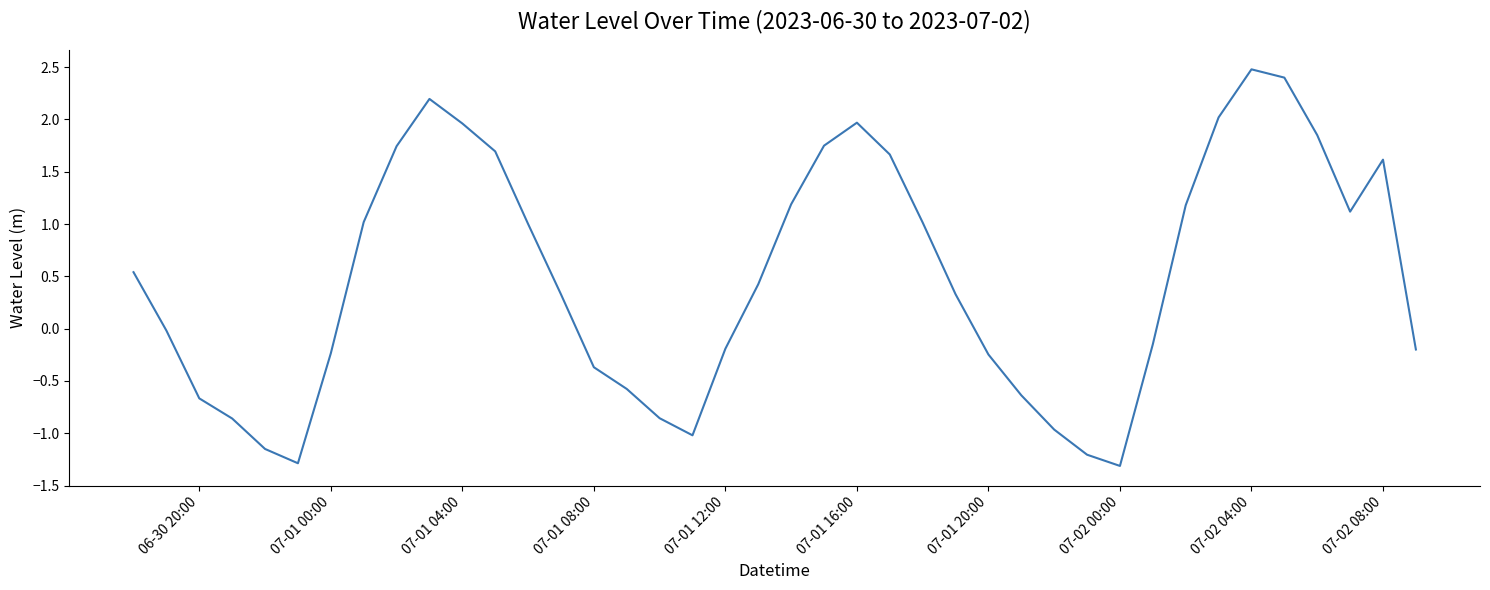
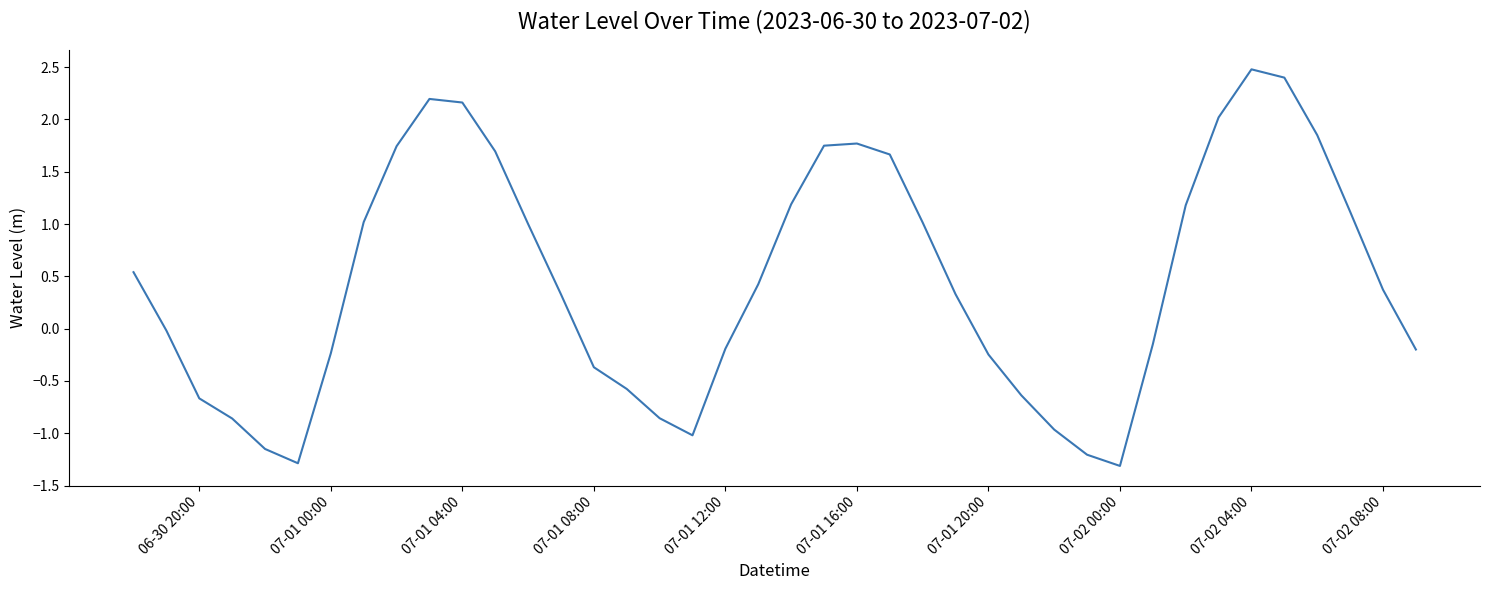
  {
    "06-30 20:00": -0.67,
    "07-01 00:00": -0.24,
-   "07-01 04:00": 1.96,
+   "07-01 04:00": 2.16,
    "07-01 08:00": -0.37,
    "07-01 12:00": -0.19,
-   "07-01 16:00": 1.97,
+   "07-01 16:00": 1.77,
    "07-01 20:00": -0.25,
    "07-02 00:00": -1.31,
    "07-02 04:00": 2.48,
-   "07-02 08:00": 1.62
+   "07-02 08:00": 0.37
  }
